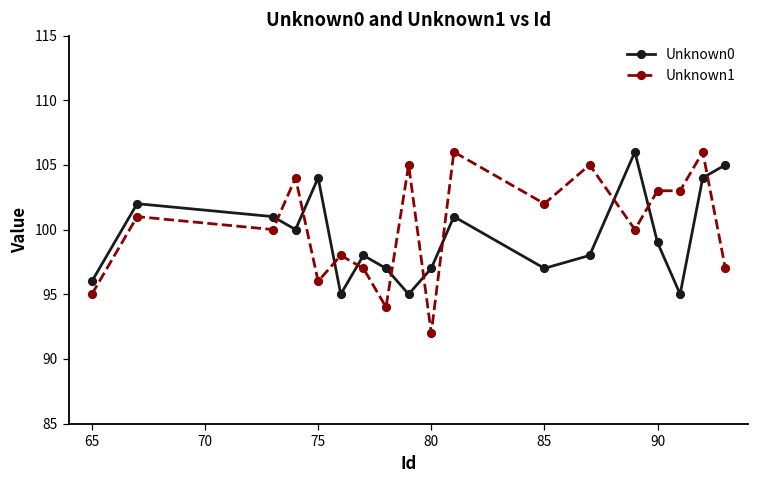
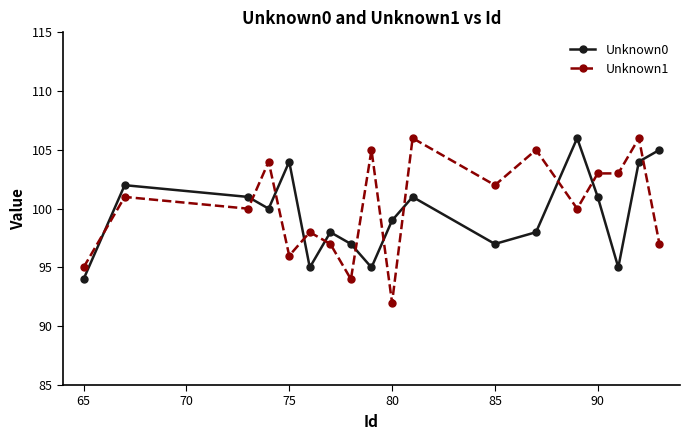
  {
    "Unknown0": {
-     "65": 96,
+     "65": 94,
      "75": 104,
-     "80": 97,
+     "80": 99,
      "85": 97,
-     "90": 99
+     "90": 101
    },
    "Unknown1": {
      "65": 95,
      "75": 96,
      "80": 92,
      "85": 102,
      "90": 103
    }
  }
